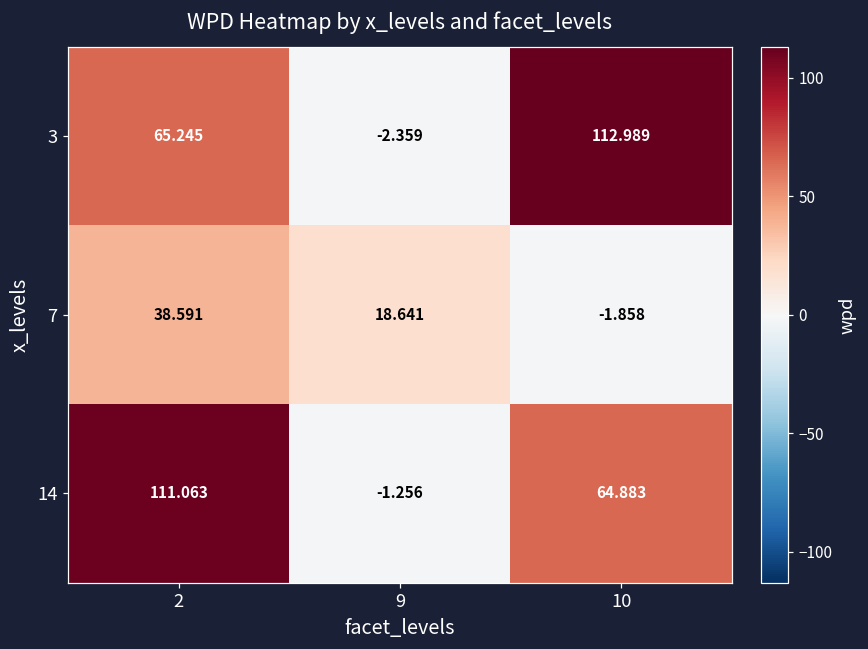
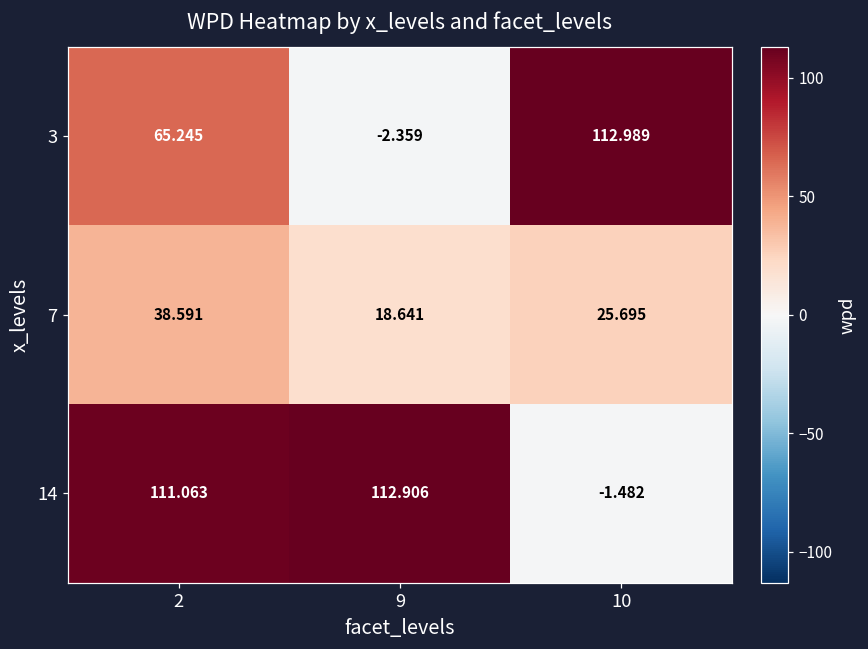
  {
    "3": {
      "2": 65.245,
      "9": -2.359,
      "10": 112.989
    },
    "7": {
      "2": 38.591,
      "9": 18.641,
-     "10": -1.858
+     "10": 25.695
    },
    "14": {
      "2": 111.063,
-     "9": -1.256,
-     "10": 64.883
+     "9": 112.906,
+     "10": -1.482
    }
  }
